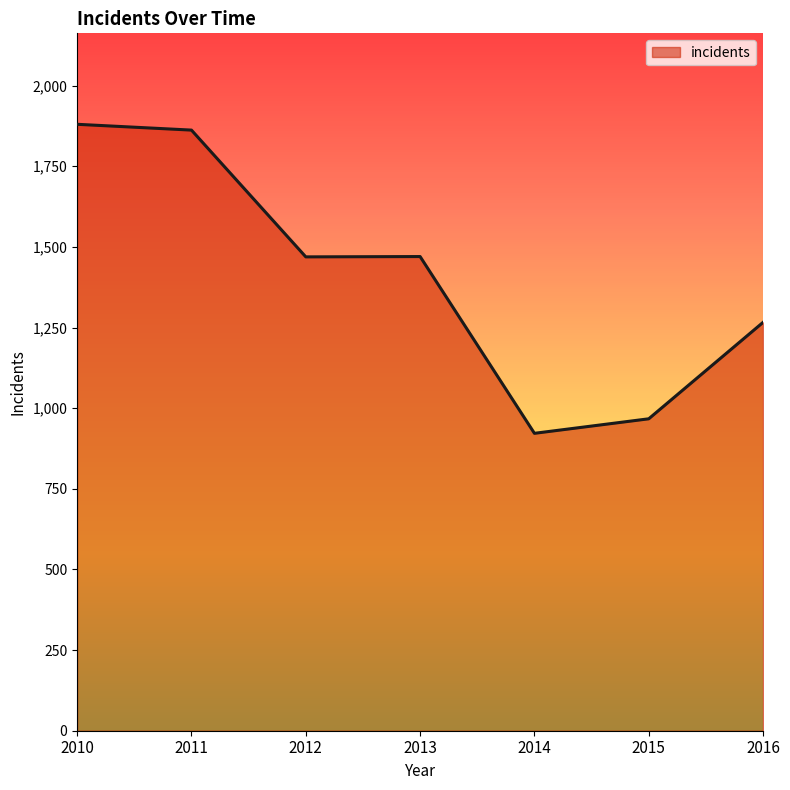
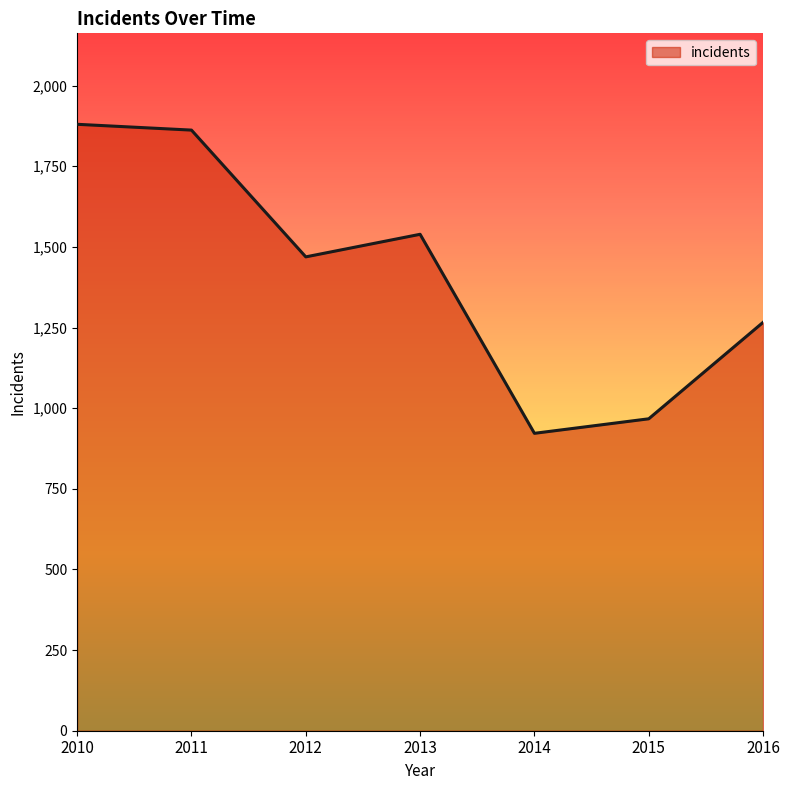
  {
    "2010": "1,880",
    "2011": "1,860",
    "2012": "1,470",
-   "2013": "1,470",
+   "2013": "1,540",
    "2014": "920",
    "2015": "970",
    "2016": "1,270"
  }
